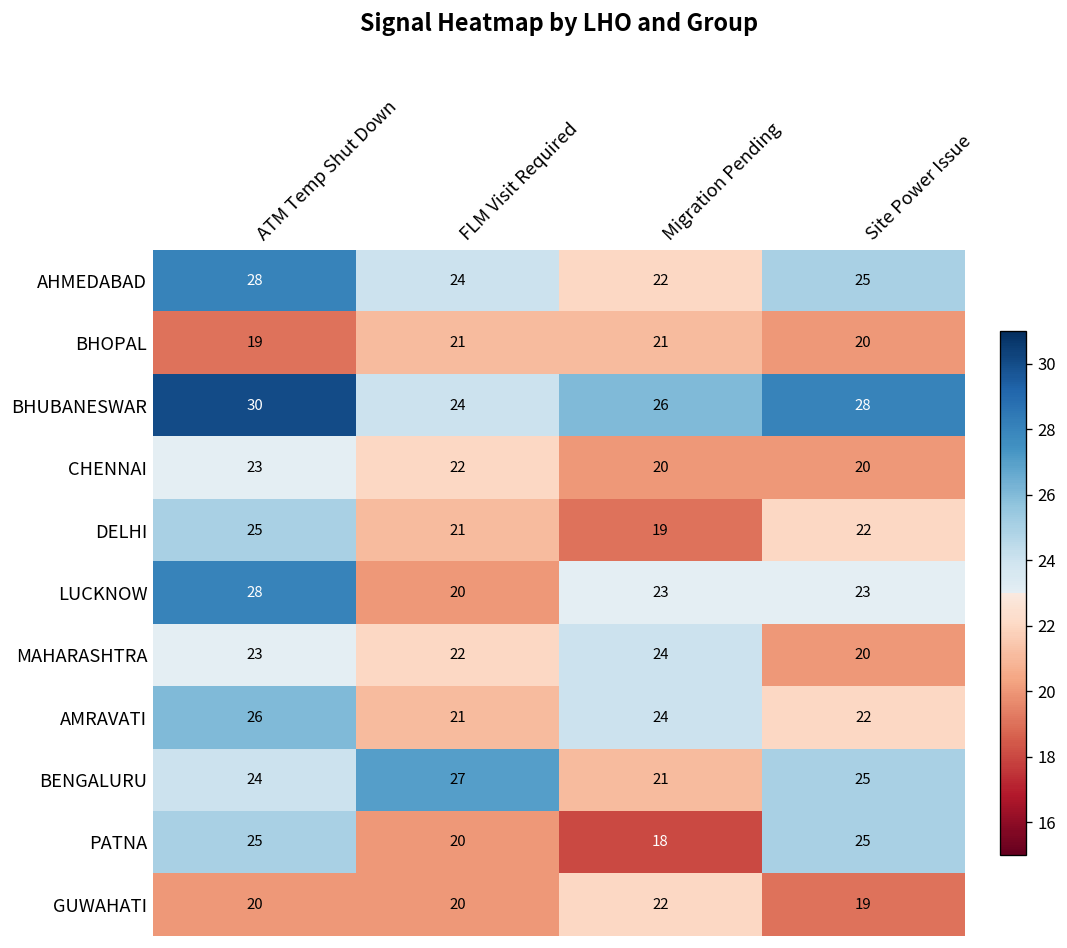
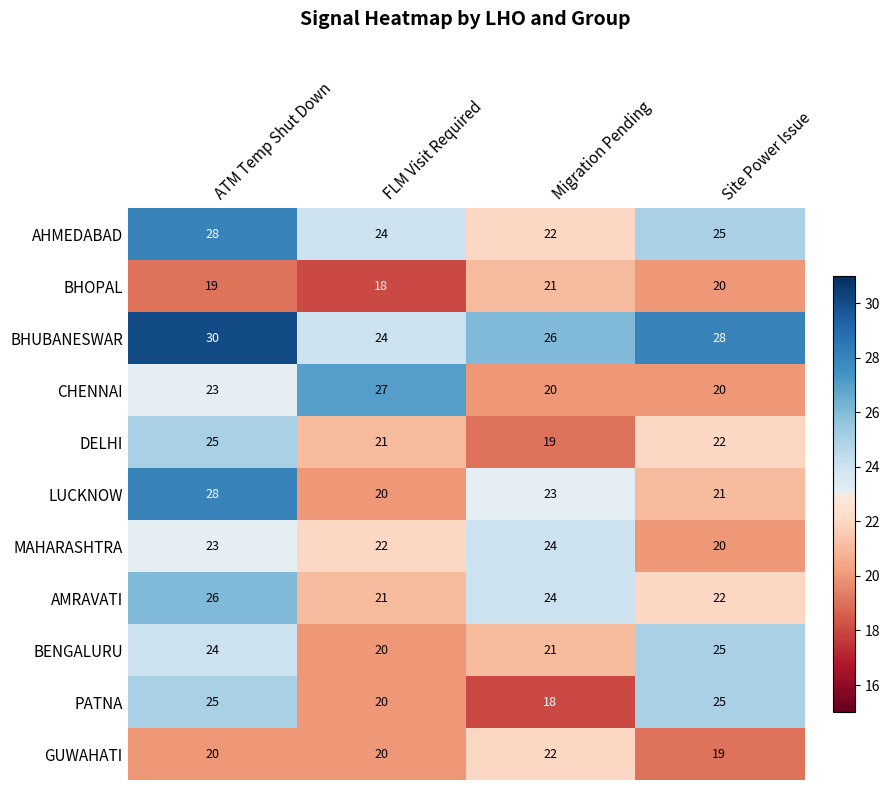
  {
    "AHMEDABAD": {
      "ATM Temp Shut Down": 28,
      "FLM Visit Required": 24,
      "Migration Pending": 22,
      "Site Power Issue": 25
    },
    "BHOPAL": {
      "ATM Temp Shut Down": 19,
-     "FLM Visit Required": 21,
+     "FLM Visit Required": 18,
      "Migration Pending": 21,
      "Site Power Issue": 20
    },
    "BHUBANESWAR": {
      "ATM Temp Shut Down": 30,
      "FLM Visit Required": 24,
      "Migration Pending": 26,
      "Site Power Issue": 28
    },
    "CHENNAI": {
      "ATM Temp Shut Down": 23,
-     "FLM Visit Required": 22,
+     "FLM Visit Required": 27,
      "Migration Pending": 20,
      "Site Power Issue": 20
    },
    "DELHI": {
      "ATM Temp Shut Down": 25,
      "FLM Visit Required": 21,
      "Migration Pending": 19,
      "Site Power Issue": 22
    },
    "LUCKNOW": {
      "ATM Temp Shut Down": 28,
      "FLM Visit Required": 20,
      "Migration Pending": 23,
-     "Site Power Issue": 23
+     "Site Power Issue": 21
    },
    "MAHARASHTRA": {
      "ATM Temp Shut Down": 23,
      "FLM Visit Required": 22,
      "Migration Pending": 24,
      "Site Power Issue": 20
    },
    "AMRAVATI": {
      "ATM Temp Shut Down": 26,
      "FLM Visit Required": 21,
      "Migration Pending": 24,
      "Site Power Issue": 22
    },
    "BENGALURU": {
      "ATM Temp Shut Down": 24,
-     "FLM Visit Required": 27,
+     "FLM Visit Required": 20,
      "Migration Pending": 21,
      "Site Power Issue": 25
    },
    "PATNA": {
      "ATM Temp Shut Down": 25,
      "FLM Visit Required": 20,
      "Migration Pending": 18,
      "Site Power Issue": 25
    },
    "GUWAHATI": {
      "ATM Temp Shut Down": 20,
      "FLM Visit Required": 20,
      "Migration Pending": 22,
      "Site Power Issue": 19
    }
  }
